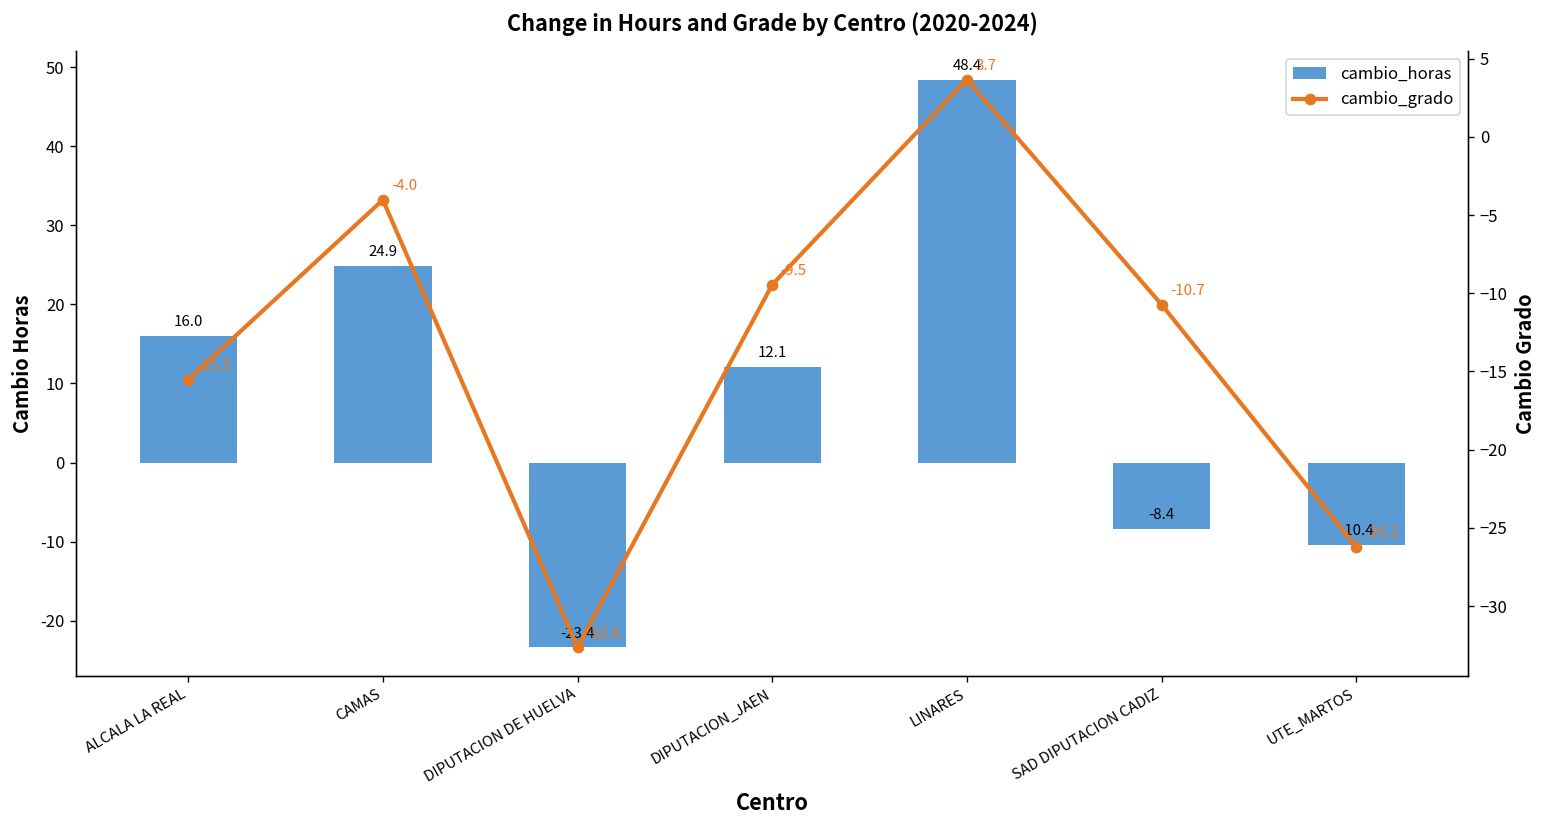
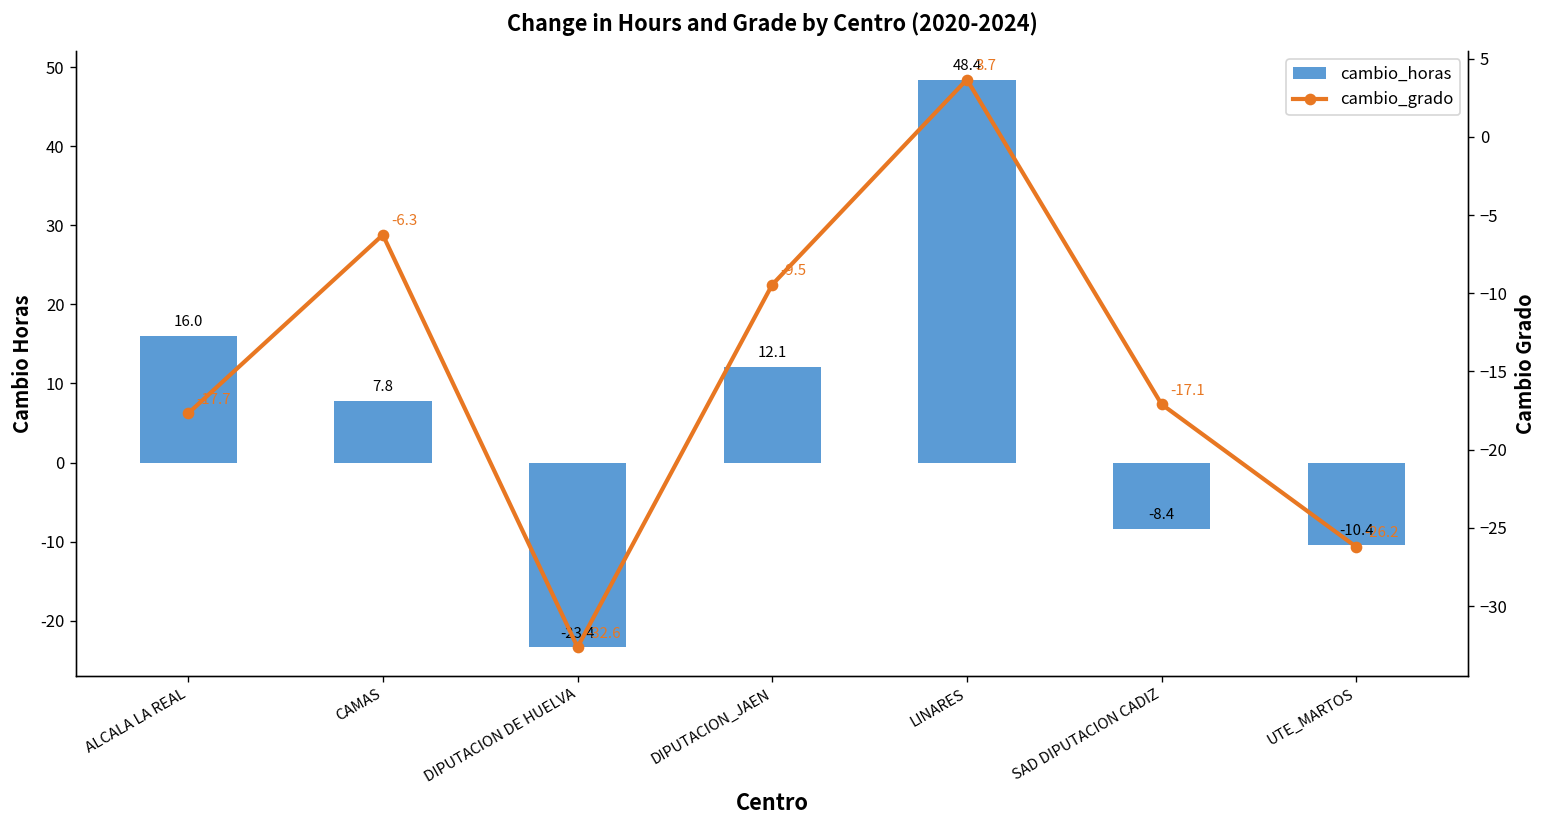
  {
    "cambio_horas": {
      "ALCALA LA REAL": 16.0,
-     "CAMAS": 24.9,
+     "CAMAS": 7.8,
      "DIPUTACION_JAEN": 12.1,
      "SAD DIPUTACION CADIZ": -8.4
    },
    "cambio_grado": {
-     "ALCALA LA REAL": -15.5,
-     "CAMAS": -4.0,
+     "ALCALA LA REAL": -17.7,
+     "CAMAS": -6.3,
      "DIPUTACION_JAEN": -9.5,
-     "SAD DIPUTACION CADIZ": -10.7
+     "SAD DIPUTACION CADIZ": -17.1
    }
  }
